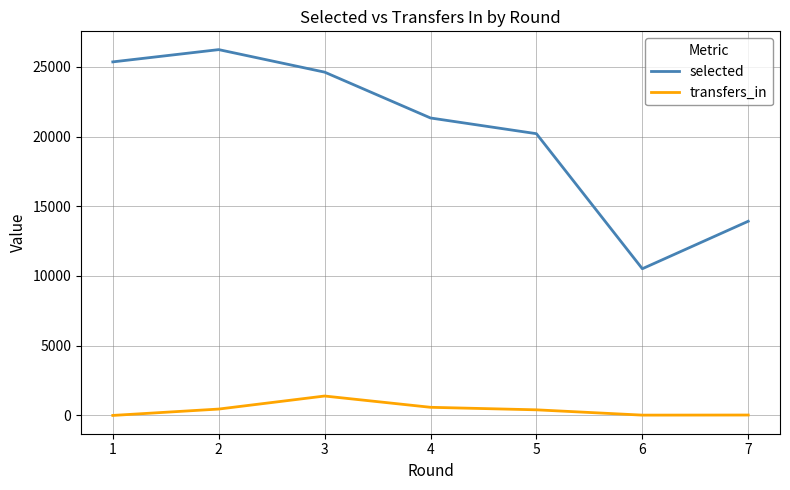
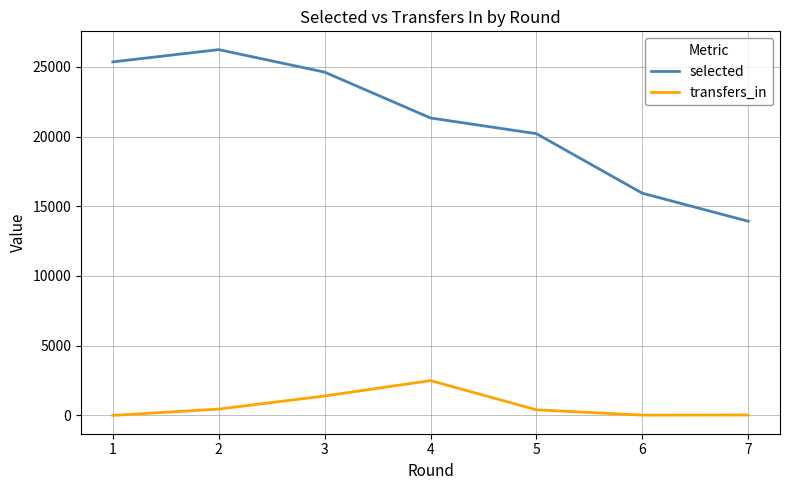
  {
    "selected": {
      "1": 25400,
      "2": 26200,
      "3": 24600,
      "4": 21300,
      "5": 20200,
-     "6": 10500,
+     "6": 15900,
      "7": 13900
    },
    "transfers_in": {
      "1": 0,
      "2": 500,
      "3": 1400,
-     "4": 600,
+     "4": 2500,
      "5": 400,
      "6": 0,
      "7": 0
    }
  }
